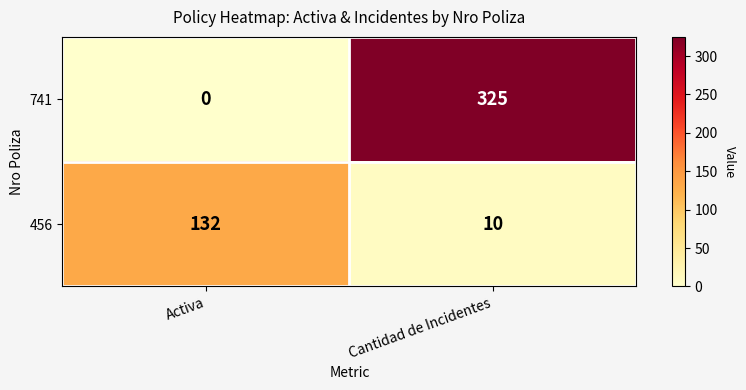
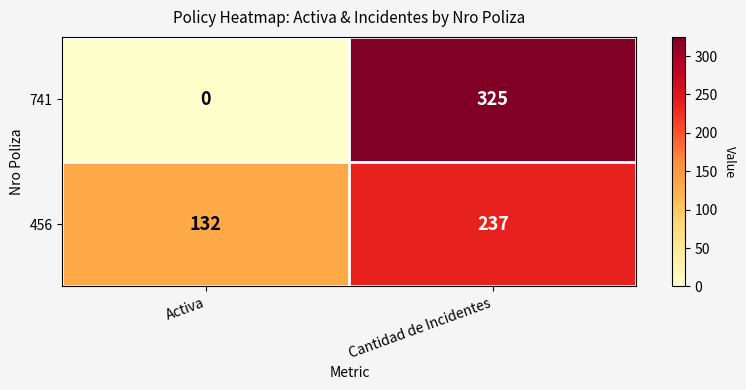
  {
    "741": {
      "Activa": 0,
      "Cantidad de Incidentes": 325
    },
    "456": {
      "Activa": 132,
-     "Cantidad de Incidentes": 10
+     "Cantidad de Incidentes": 237
    }
  }
